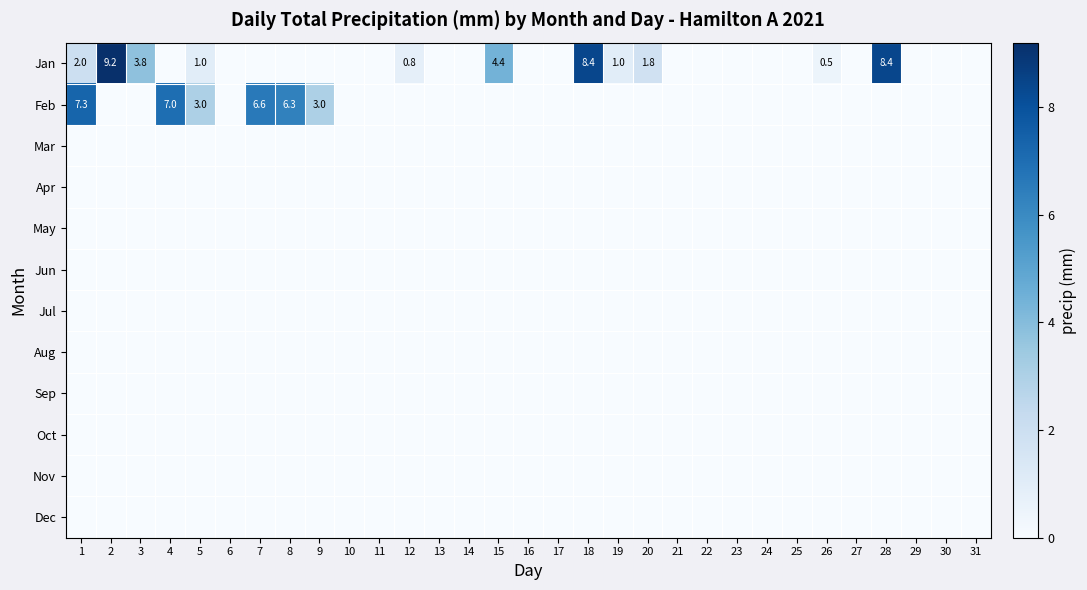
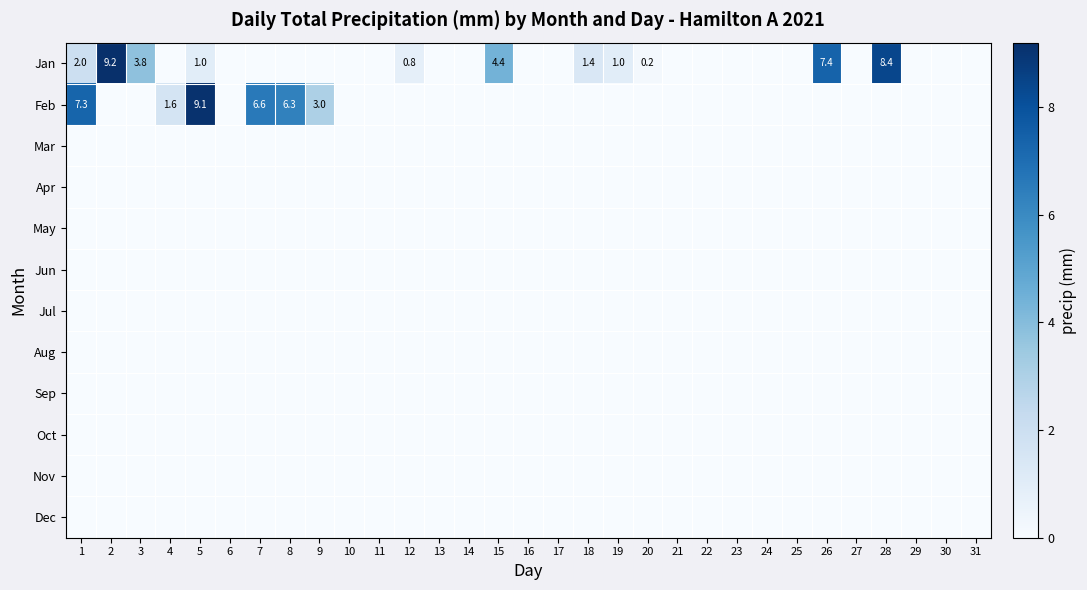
  {
    "Jan": {
      "1": 2.0,
      "2": 9.2,
      "3": 3.8,
      "5": 1.0,
      "12": 0.8,
      "15": 4.4,
-     "18": 8.4,
+     "18": 1.4,
      "19": 1.0,
-     "20": 1.8,
-     "26": 0.5,
+     "20": 0.2,
+     "26": 7.4,
      "28": 8.4
    },
    "Feb": {
      "1": 7.3,
-     "4": 7.0,
-     "5": 3.0,
+     "4": 1.6,
+     "5": 9.1,
      "7": 6.6,
      "8": 6.3,
      "9": 3.0
    }
  }
